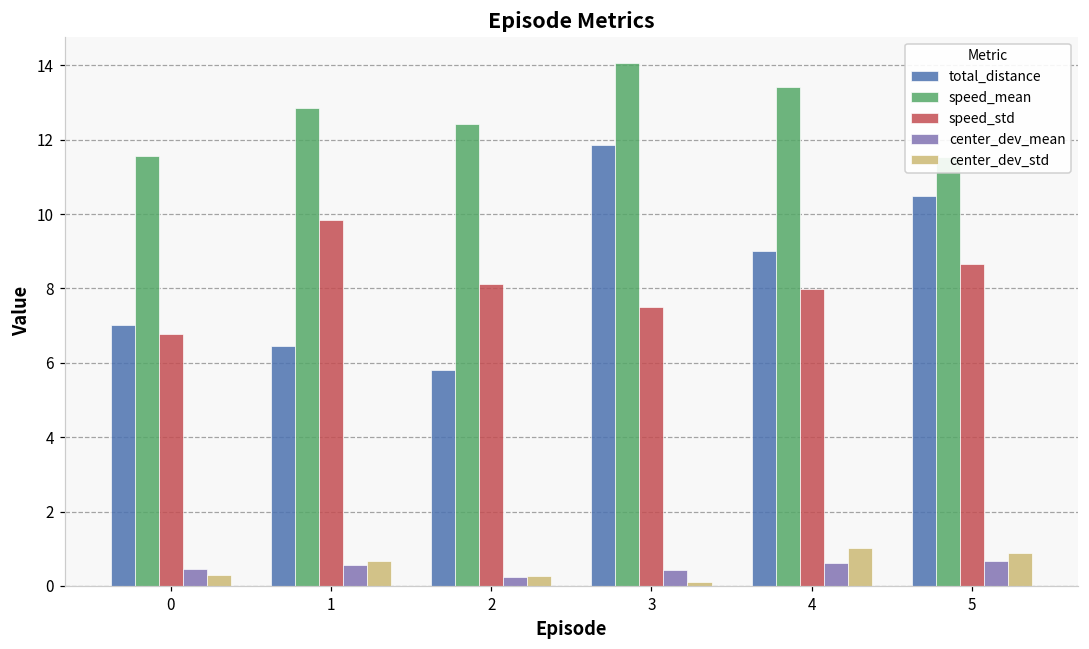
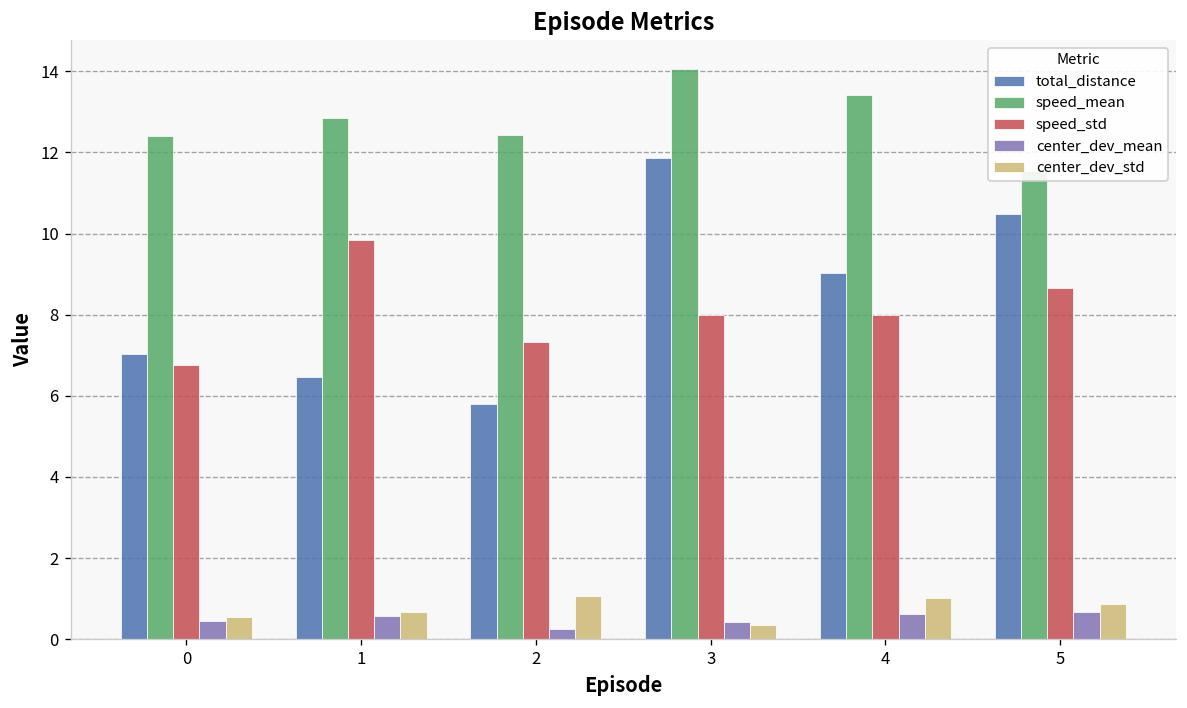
  {
    "speed_mean": {
-     "0": 11.6,
+     "0": 12.4,
      "1": 12.8,
      "2": 12.4,
      "3": 14.1,
      "4": 13.4
    },
    "speed_std": {
      "0": 6.8,
      "1": 9.8,
-     "2": 8.1,
-     "3": 7.5,
+     "2": 7.3,
+     "3": 8.0,
      "4": 8.0,
      "5": 8.7
    },
    "center_dev_std": {
-     "0": 0.3,
+     "0": 0.5,
      "1": 0.7,
-     "2": 0.3,
-     "3": 0.1,
+     "2": 1.1,
+     "3": 0.4,
      "4": 1.0,
      "5": 0.9
    }
  }
